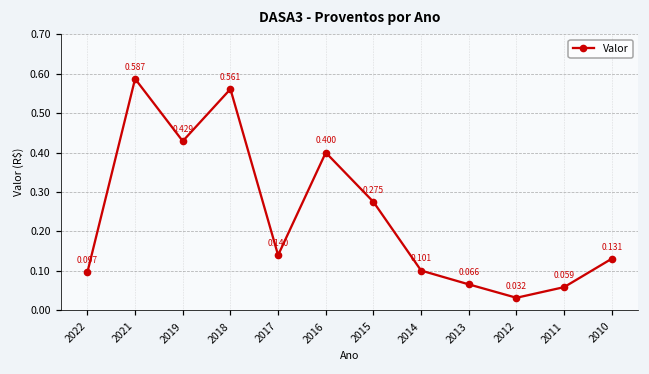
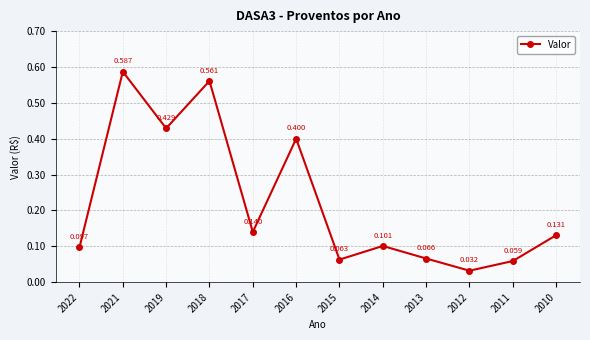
  {
    "2022": 0.097,
    "2021": 0.587,
    "2019": 0.429,
    "2018": 0.561,
    "2017": 0.140,
    "2016": 0.400,
-   "2015": 0.275,
+   "2015": 0.063,
    "2014": 0.101,
    "2013": 0.066,
    "2012": 0.032,
    "2011": 0.059,
    "2010": 0.131
  }
